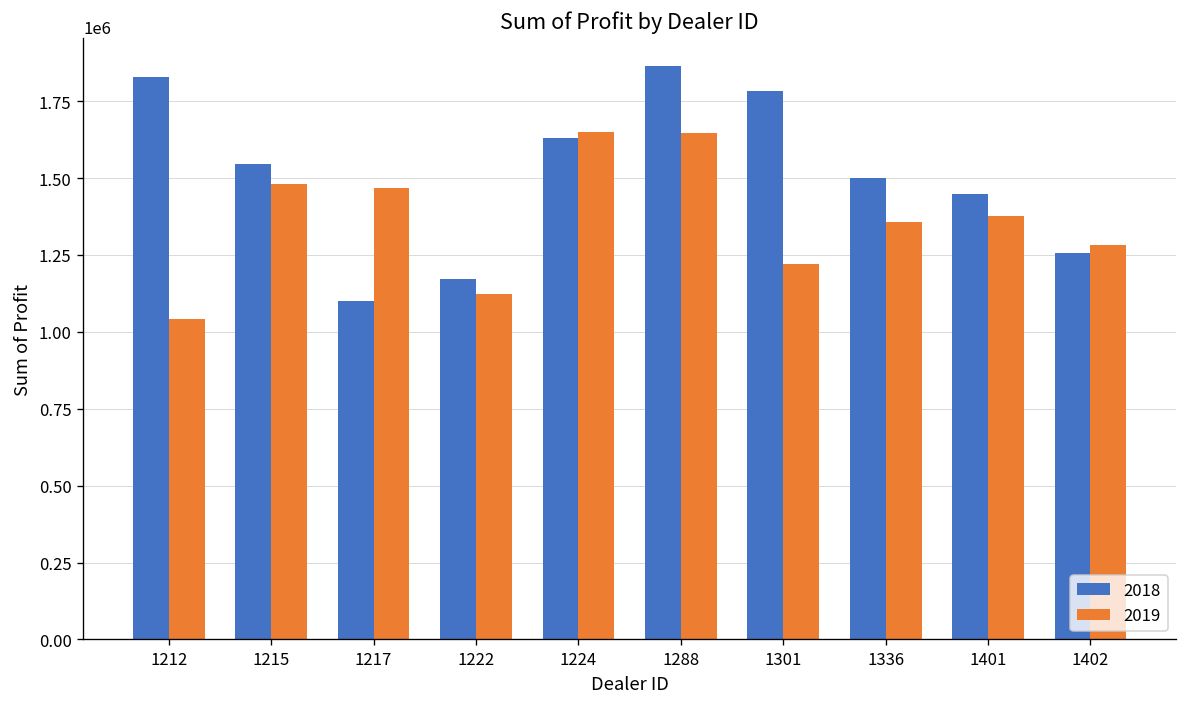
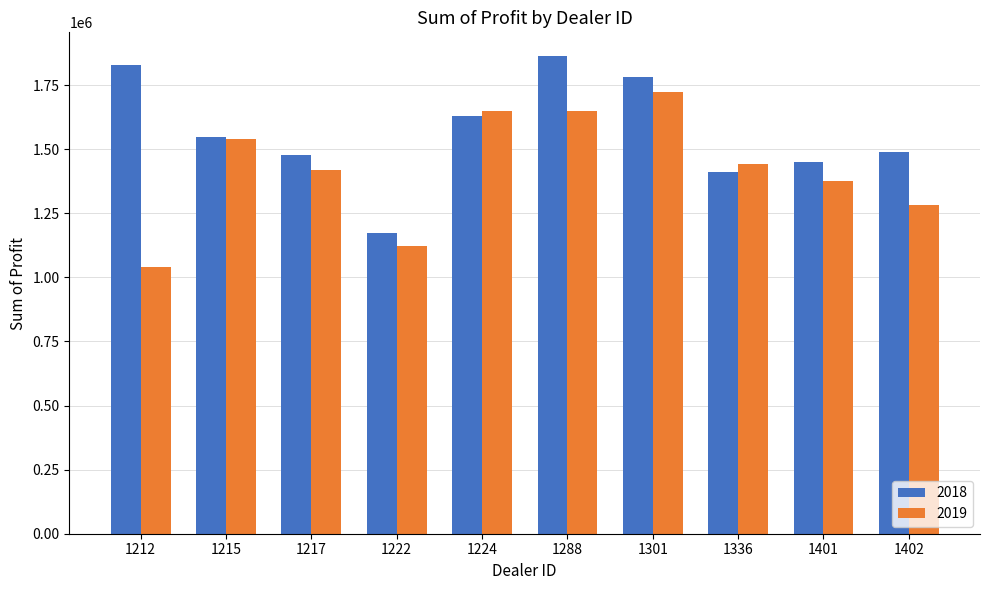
  {
    "2018": {
      "1212": 1830000,
      "1215": 1550000,
-     "1217": 1100000,
+     "1217": 1480000,
      "1222": 1170000,
      "1224": 1630000,
      "1288": 1860000,
      "1301": 1780000,
-     "1336": 1500000,
+     "1336": 1410000,
      "1401": 1450000,
-     "1402": 1250000
+     "1402": 1490000
    },
    "2019": {
      "1212": 1040000,
-     "1215": 1480000,
-     "1217": 1470000,
+     "1215": 1540000,
+     "1217": 1420000,
      "1222": 1120000,
      "1224": 1650000,
      "1288": 1650000,
-     "1301": 1220000,
-     "1336": 1360000,
+     "1301": 1720000,
+     "1336": 1440000,
      "1401": 1380000,
      "1402": 1280000
    }
  }
